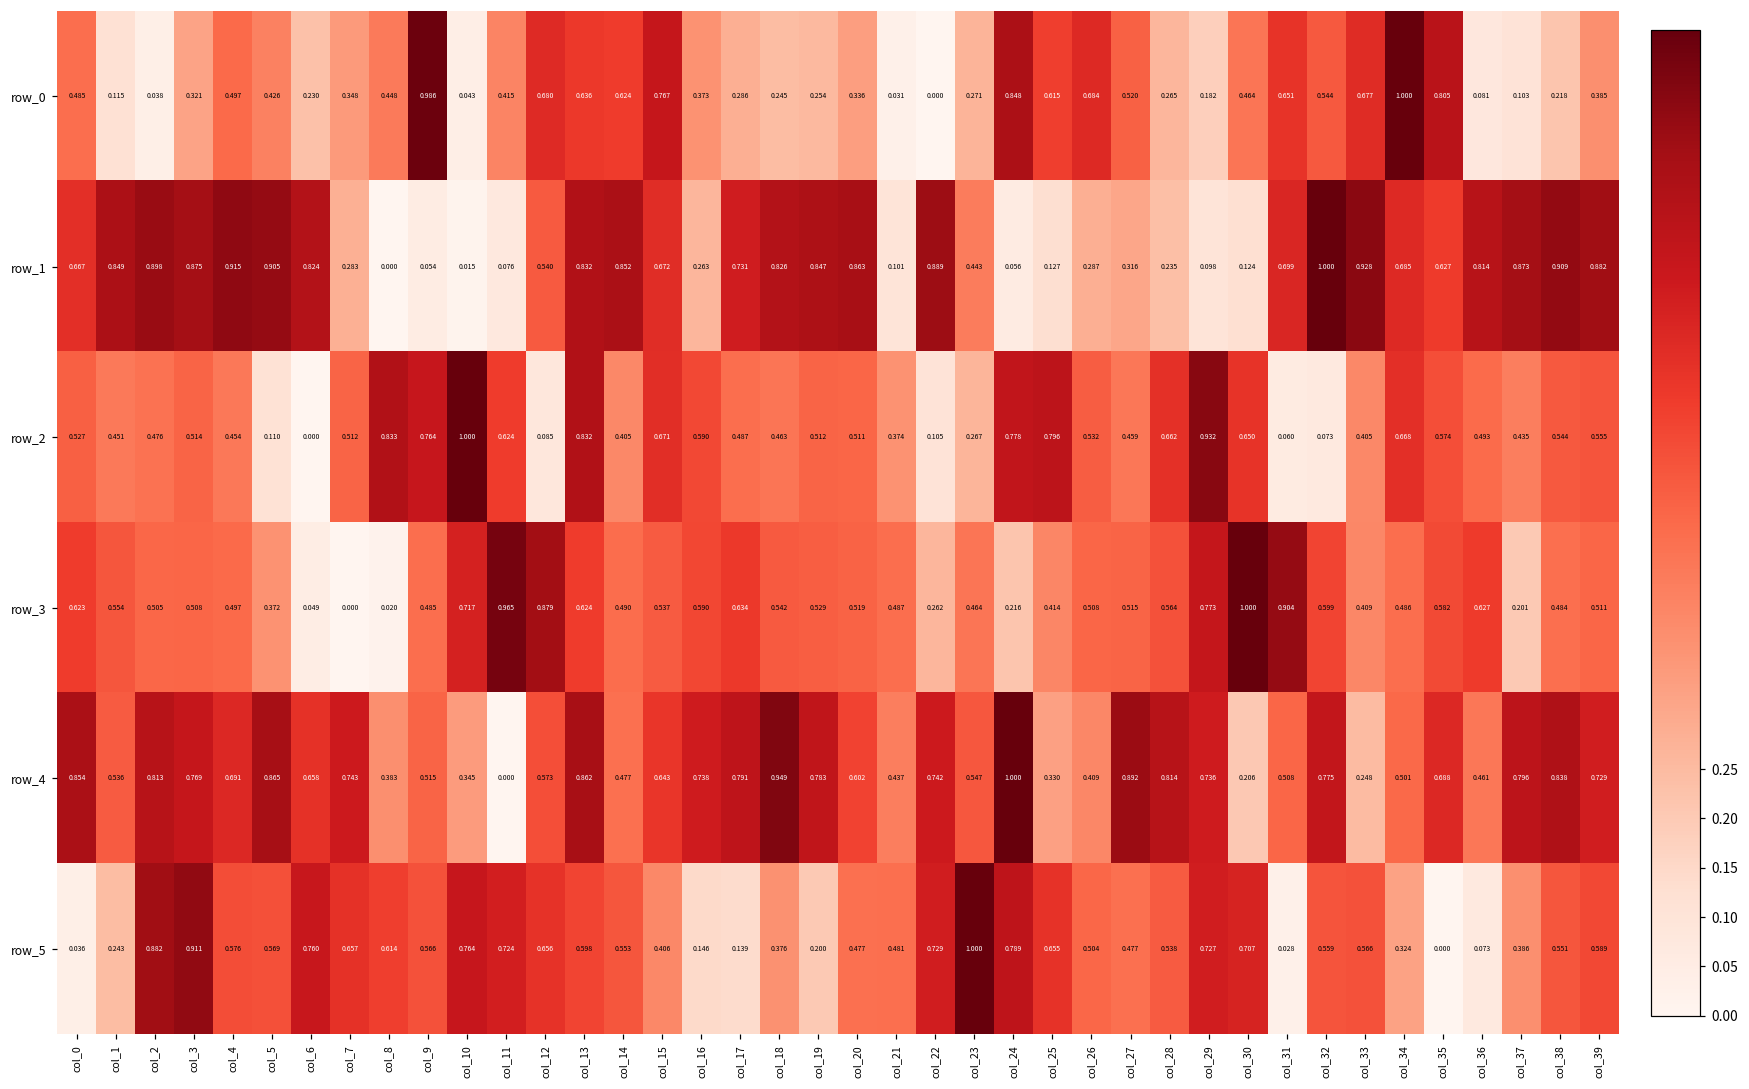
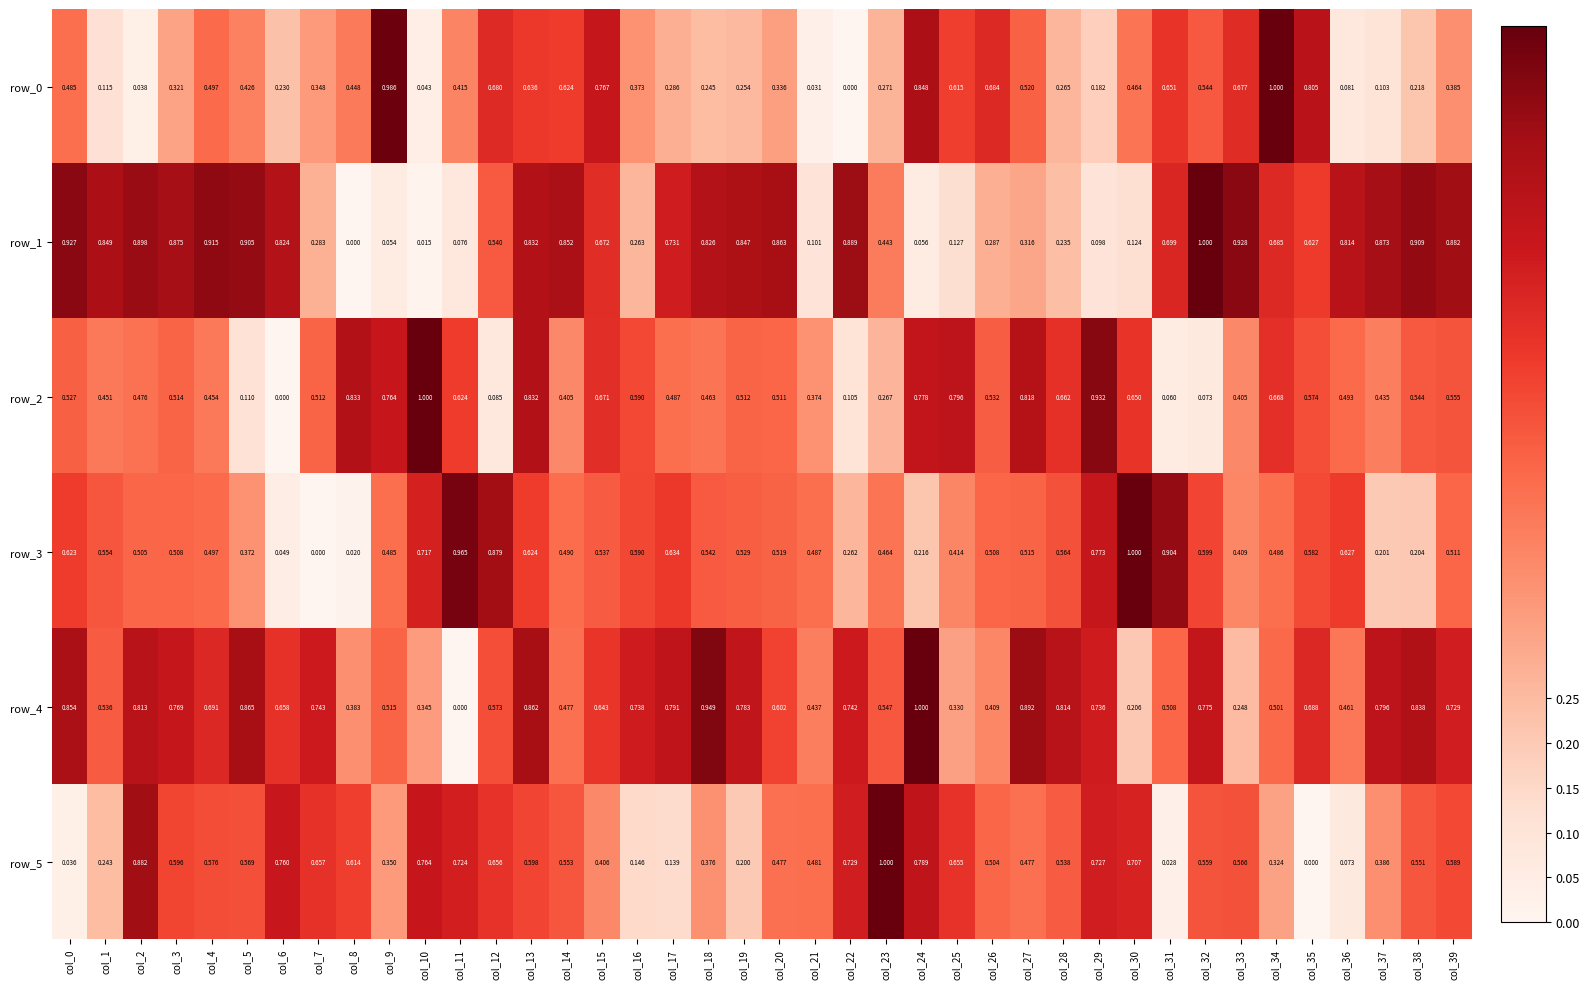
  {
    "row_1": {
-     "col_0": 0.667,
+     "col_0": 0.927,
      "col_1": 0.849,
      "col_2": 0.898,
      "col_3": 0.875,
      "col_4": 0.915,
      "col_5": 0.905,
      "col_6": 0.824,
      "col_7": 0.283,
      "col_8": 0.000,
      "col_9": 0.054,
      "col_10": 0.015,
      "col_11": 0.076,
      "col_12": 0.540,
      "col_13": 0.832,
      "col_14": 0.852,
      "col_15": 0.672,
      "col_16": 0.263,
      "col_17": 0.731,
      "col_18": 0.826,
      "col_19": 0.847,
      "col_20": 0.863,
      "col_21": 0.101,
      "col_22": 0.889,
      "col_23": 0.443,
      "col_24": 0.056,
      "col_25": 0.127,
      "col_26": 0.287,
      "col_27": 0.316,
      "col_28": 0.235,
      "col_29": 0.098,
      "col_30": 0.124,
      "col_31": 0.699,
      "col_32": 1.000,
      "col_33": 0.928,
      "col_34": 0.685,
      "col_35": 0.627,
      "col_36": 0.814,
      "col_37": 0.873,
      "col_38": 0.909,
      "col_39": 0.882
    },
    "row_2": {
      "col_0": 0.527,
      "col_1": 0.451,
      "col_2": 0.476,
      "col_3": 0.514,
      "col_4": 0.454,
      "col_5": 0.110,
      "col_6": 0.000,
      "col_7": 0.512,
      "col_8": 0.833,
      "col_9": 0.764,
      "col_10": 1.000,
      "col_11": 0.624,
      "col_12": 0.085,
      "col_13": 0.832,
      "col_14": 0.405,
      "col_15": 0.671,
      "col_16": 0.590,
      "col_17": 0.487,
      "col_18": 0.463,
      "col_19": 0.512,
      "col_20": 0.511,
      "col_21": 0.374,
      "col_22": 0.105,
      "col_23": 0.267,
      "col_24": 0.778,
      "col_25": 0.796,
      "col_26": 0.532,
-     "col_27": 0.459,
+     "col_27": 0.818,
      "col_28": 0.662,
      "col_29": 0.932,
      "col_30": 0.650,
      "col_31": 0.060,
      "col_32": 0.073,
      "col_33": 0.405,
      "col_34": 0.668,
      "col_35": 0.574,
      "col_36": 0.493,
      "col_37": 0.435,
      "col_38": 0.544,
      "col_39": 0.555
    },
    "row_3": {
      "col_0": 0.623,
      "col_1": 0.554,
      "col_2": 0.505,
      "col_3": 0.508,
      "col_4": 0.497,
      "col_5": 0.372,
      "col_6": 0.049,
      "col_7": 0.000,
      "col_8": 0.020,
      "col_9": 0.485,
      "col_10": 0.717,
      "col_11": 0.965,
      "col_12": 0.879,
      "col_13": 0.624,
      "col_14": 0.490,
      "col_15": 0.537,
      "col_16": 0.590,
      "col_17": 0.634,
      "col_18": 0.542,
      "col_19": 0.529,
      "col_20": 0.519,
      "col_21": 0.487,
      "col_22": 0.262,
      "col_23": 0.464,
      "col_24": 0.216,
      "col_25": 0.414,
      "col_26": 0.508,
      "col_27": 0.515,
      "col_28": 0.564,
      "col_29": 0.773,
      "col_30": 1.000,
      "col_31": 0.904,
      "col_32": 0.599,
      "col_33": 0.409,
      "col_34": 0.486,
      "col_35": 0.582,
      "col_36": 0.627,
      "col_37": 0.201,
-     "col_38": 0.484,
+     "col_38": 0.204,
      "col_39": 0.511
    },
    "row_5": {
      "col_0": 0.036,
      "col_1": 0.243,
      "col_2": 0.882,
-     "col_3": 0.911,
+     "col_3": 0.596,
      "col_4": 0.576,
      "col_5": 0.569,
      "col_6": 0.760,
      "col_7": 0.657,
      "col_8": 0.614,
-     "col_9": 0.566,
+     "col_9": 0.350,
      "col_10": 0.764,
      "col_11": 0.724,
      "col_12": 0.656,
      "col_13": 0.598,
      "col_14": 0.553,
      "col_15": 0.406,
      "col_16": 0.146,
      "col_17": 0.139,
      "col_18": 0.376,
      "col_19": 0.200,
      "col_20": 0.477,
      "col_21": 0.481,
      "col_22": 0.729,
      "col_23": 1.000,
      "col_24": 0.789,
      "col_25": 0.655,
      "col_26": 0.504,
      "col_27": 0.477,
      "col_28": 0.538,
      "col_29": 0.727,
      "col_30": 0.707,
      "col_31": 0.028,
      "col_32": 0.559,
      "col_33": 0.566,
      "col_34": 0.324,
      "col_35": 0.000,
      "col_36": 0.073,
      "col_37": 0.386,
      "col_38": 0.551,
      "col_39": 0.589
    }
  }
